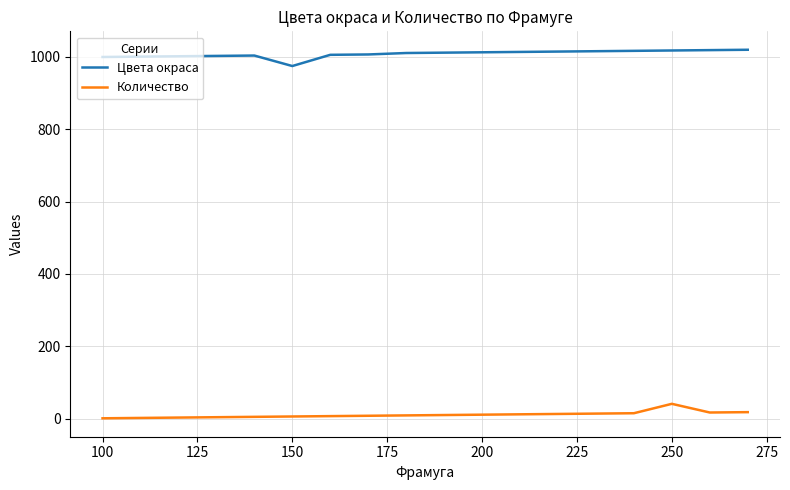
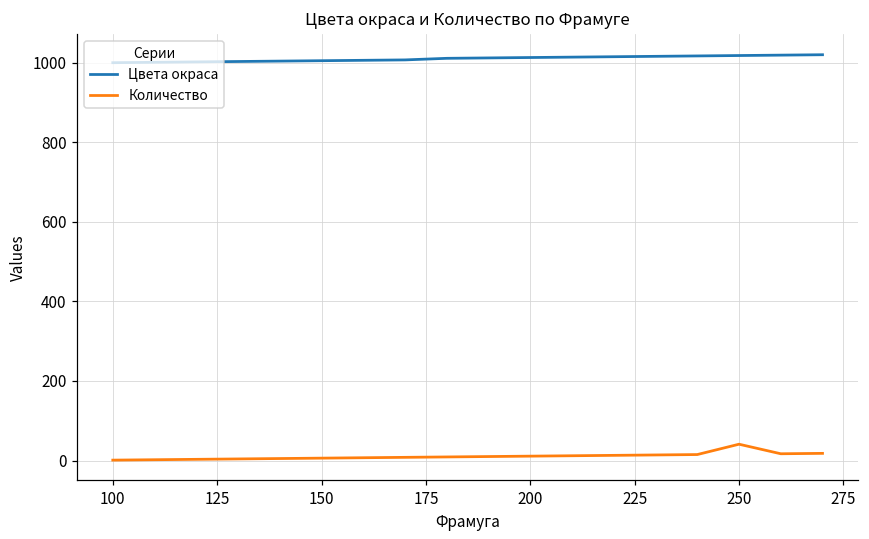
  {
    "Цвета окраса": {
-     "150": 980,
+     "150": 1010,
      "200": 1010,
      "250": 1020
    },
    "Количество": {
      "100": 0,
      "150": 10,
      "200": 10,
      "250": 40
    }
  }
